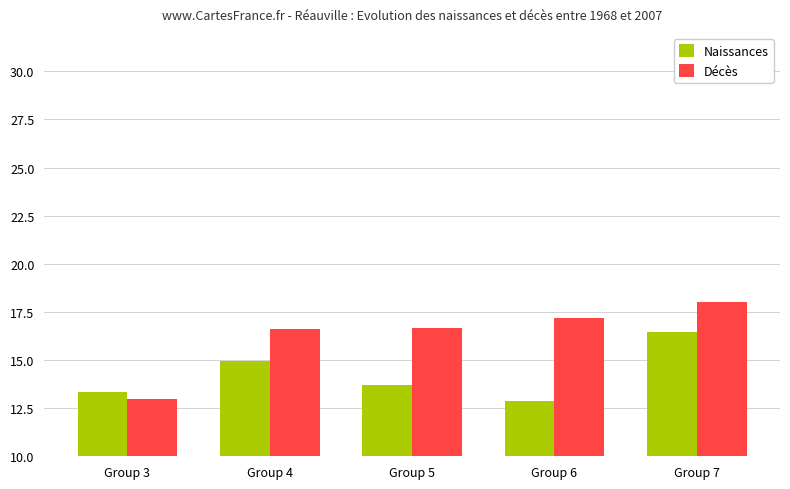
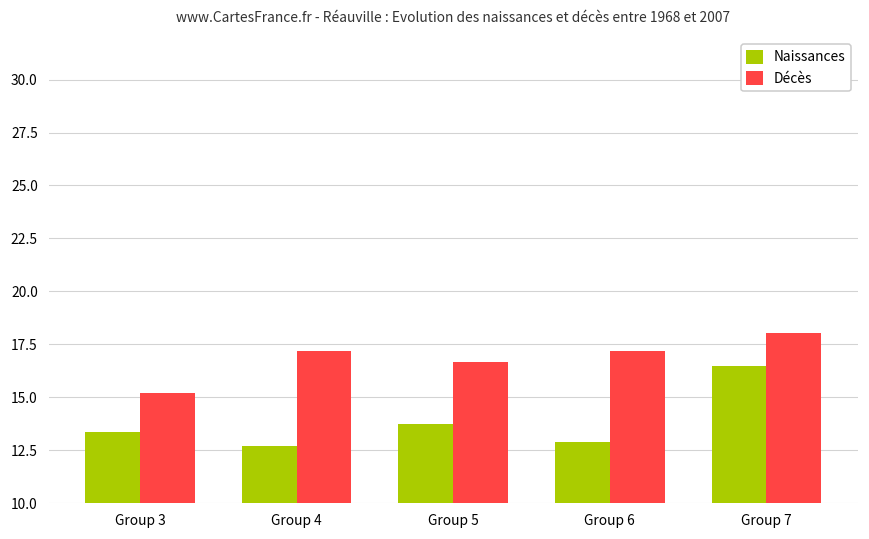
  {
    "Naissances": {
      "Group 3": 13.4,
-     "Group 4": 14.9,
+     "Group 4": 12.7,
      "Group 5": 13.7,
      "Group 6": 12.9,
      "Group 7": 16.5
    },
    "Décès": {
-     "Group 3": 13.0,
-     "Group 4": 16.6,
+     "Group 3": 15.2,
+     "Group 4": 17.2,
      "Group 5": 16.7,
      "Group 6": 17.2,
      "Group 7": 18.0
    }
  }
